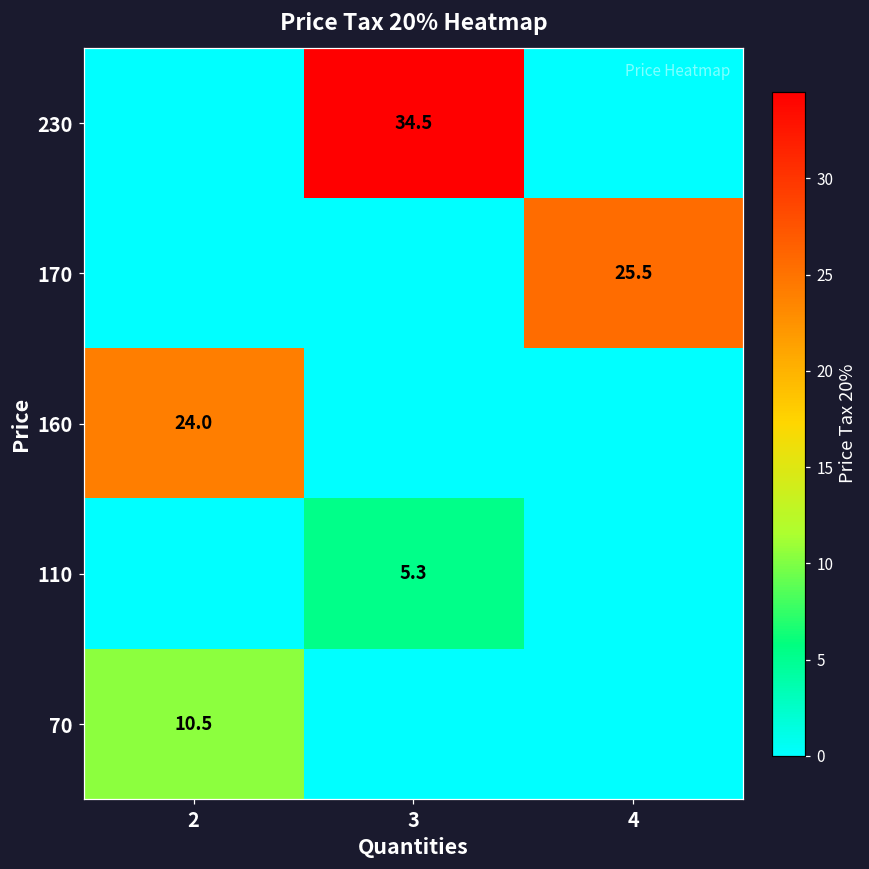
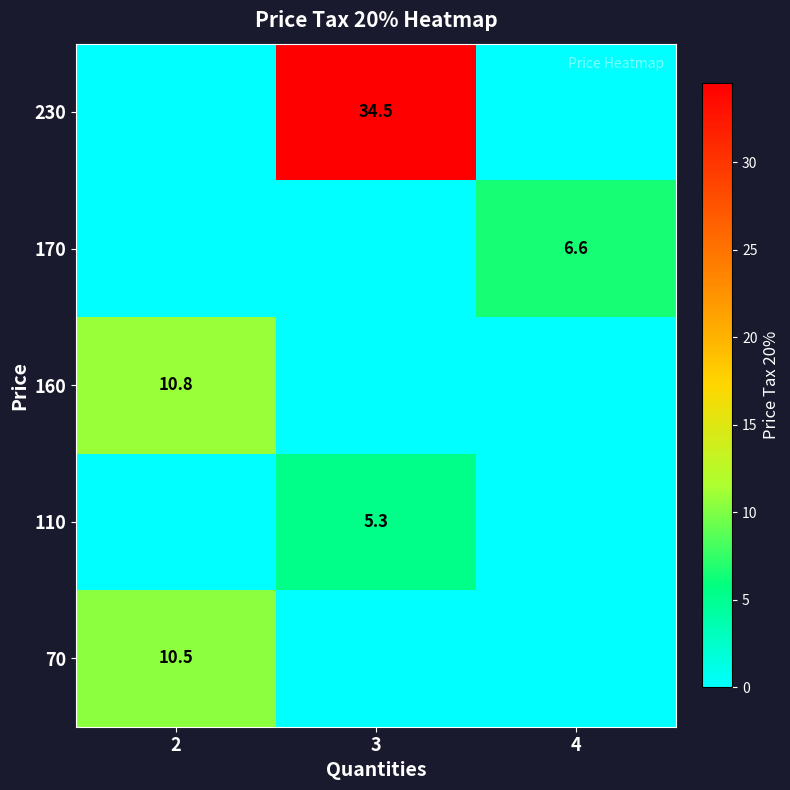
  {
    "230": {
      "3": 34.5
    },
    "170": {
-     "4": 25.5
+     "4": 6.6
    },
    "160": {
-     "2": 24.0
+     "2": 10.8
    },
    "110": {
      "3": 5.3
    },
    "70": {
      "2": 10.5
    }
  }
